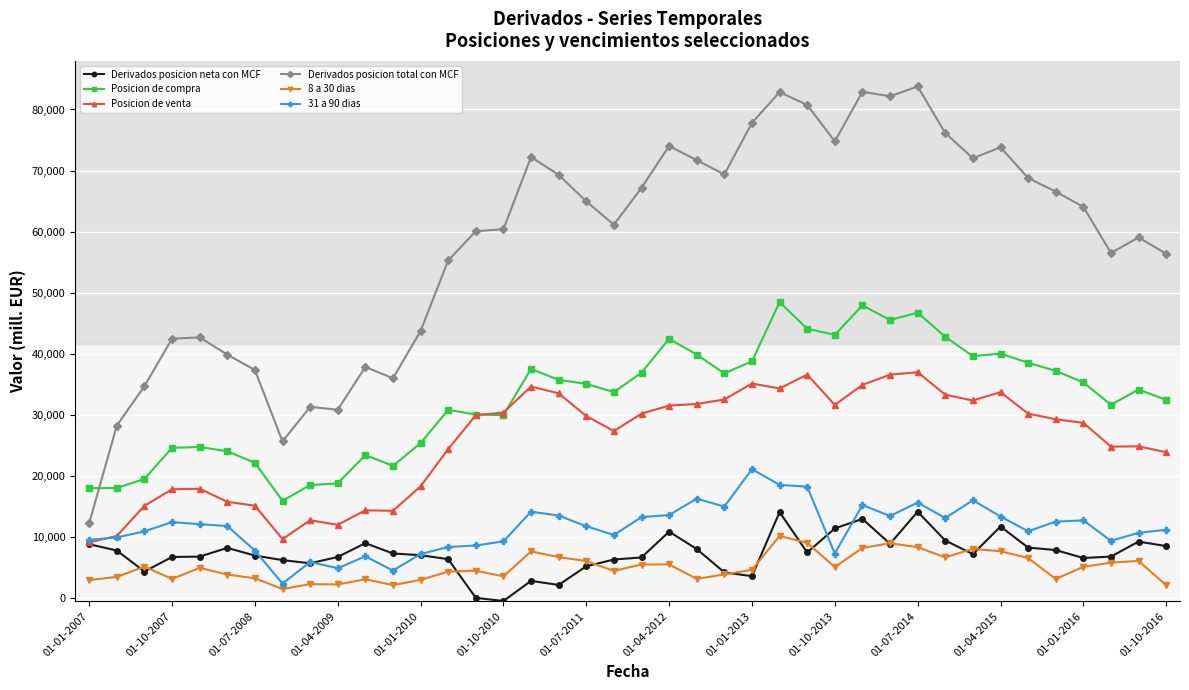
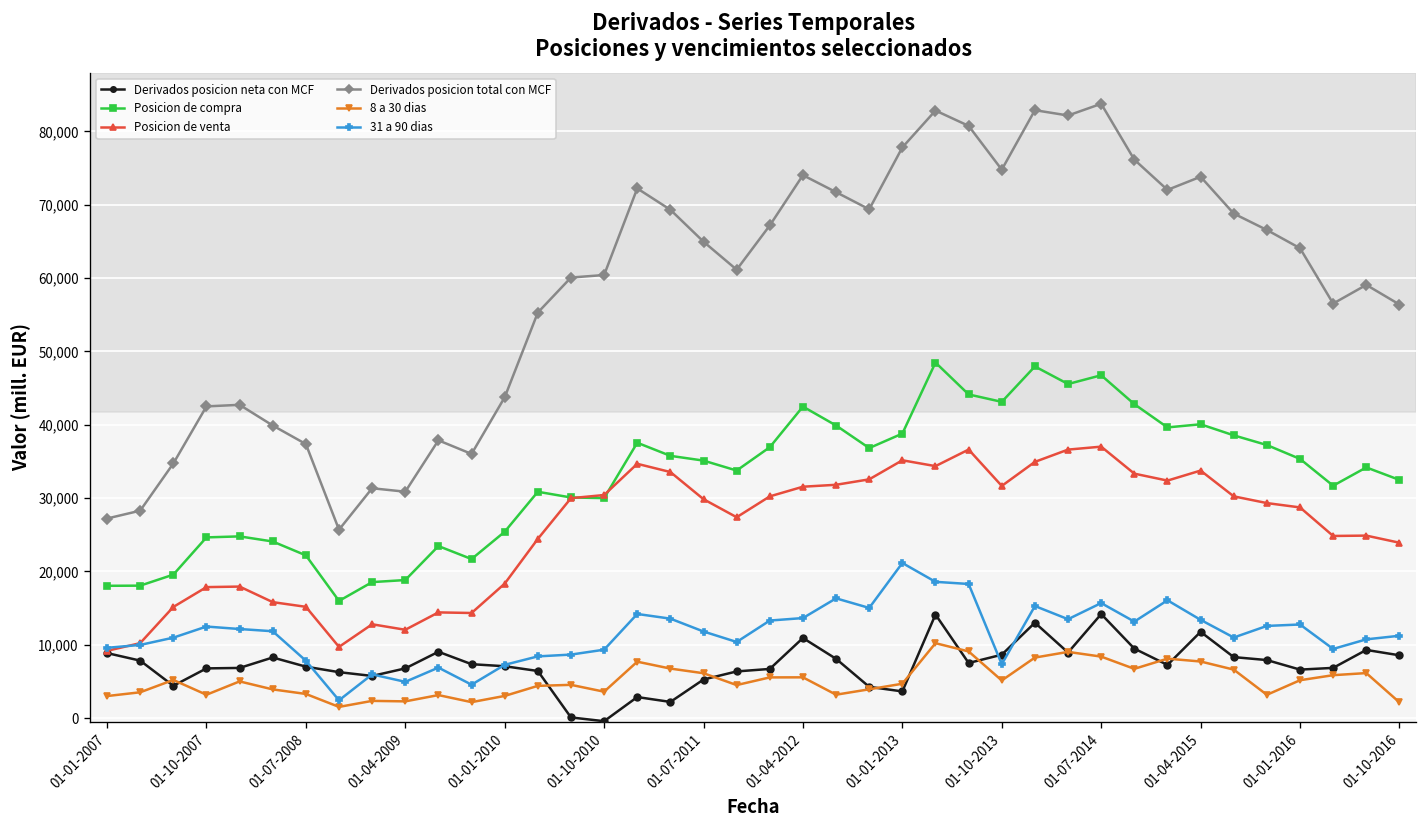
  {
    "Derivados posicion neta con MCF": {
      "01-10-2007": "7,000",
      "01-07-2008": "7,000",
      "01-04-2009": "7,000",
      "01-10-2010": "0",
      "01-07-2011": "5,000",
      "01-04-2012": "11,000",
      "01-01-2013": "4,000",
-     "01-10-2013": "11,000",
+     "01-10-2013": "9,000",
      "01-07-2014": "14,000",
      "01-04-2015": "12,000",
      "01-01-2016": "7,000",
      "01-10-2016": "9,000"
    },
    "Posicion de compra": {
      "01-01-2007": "18,000",
      "01-10-2007": "25,000",
      "01-07-2008": "22,000",
      "01-04-2009": "19,000",
      "01-01-2010": "25,000",
      "01-10-2010": "30,000",
      "01-07-2011": "35,000",
      "01-04-2012": "42,000",
      "01-01-2013": "39,000",
      "01-10-2013": "43,000",
      "01-07-2014": "47,000",
      "01-04-2015": "40,000",
      "01-01-2016": "35,000",
      "01-10-2016": "32,000"
    },
    "Derivados posicion total con MCF": {
-     "01-01-2007": "12,000",
+     "01-01-2007": "27,000",
      "01-10-2007": "43,000",
      "01-07-2008": "37,000",
      "01-04-2009": "31,000",
      "01-01-2010": "44,000",
      "01-10-2010": "60,000",
      "01-07-2011": "65,000",
      "01-04-2012": "74,000",
      "01-01-2013": "78,000",
      "01-10-2013": "75,000",
      "01-07-2014": "84,000",
      "01-04-2015": "74,000",
      "01-01-2016": "64,000",
      "01-10-2016": "56,000"
    },
    "31 a 90 dias": {
      "01-01-2007": "10,000",
      "01-10-2007": "12,000",
      "01-07-2008": "8,000",
      "01-04-2009": "5,000",
      "01-10-2010": "9,000",
      "01-07-2011": "12,000",
      "01-04-2012": "14,000",
      "01-01-2013": "21,000",
      "01-10-2013": "7,000",
      "01-07-2014": "16,000",
      "01-04-2015": "13,000",
      "01-01-2016": "13,000",
      "01-10-2016": "11,000"
    }
  }
